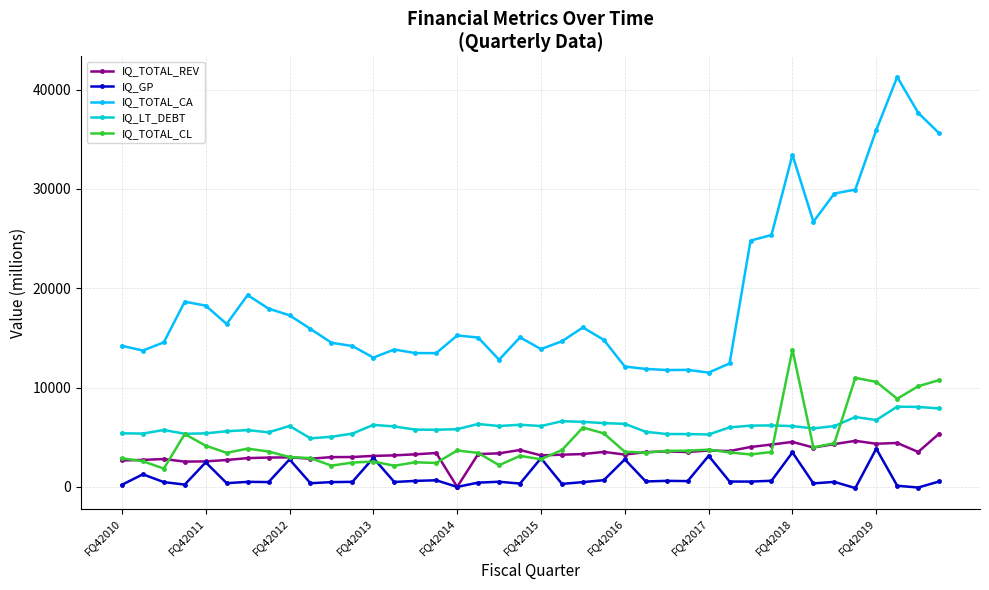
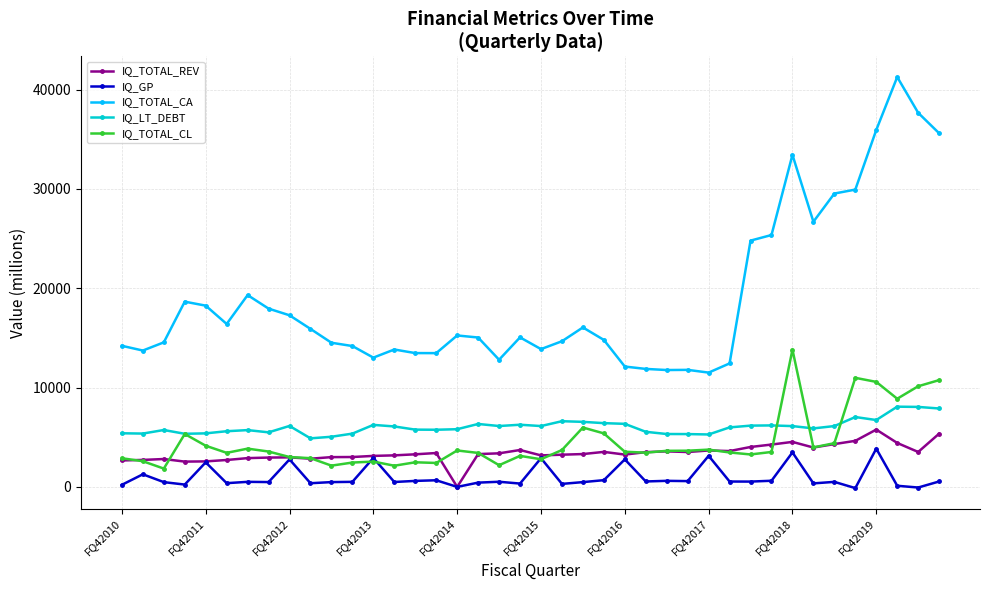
  {
    "IQ_TOTAL_REV": {
      "FQ42015": 3000,
      "FQ42016": 3000,
      "FQ42018": 5000,
-     "FQ42019": 4000
+     "FQ42019": 6000
    },
    "IQ_GP": {
      "FQ42010": 0,
      "FQ42016": 3000,
      "FQ42017": 3000,
      "FQ42018": 3000,
      "FQ42019": 4000
    },
    "IQ_TOTAL_CL": {
      "FQ42011": 4000,
      "FQ42013": 3000,
      "FQ42014": 4000,
      "FQ42016": 4000,
      "FQ42018": 14000,
      "FQ42019": 11000
    }
  }
